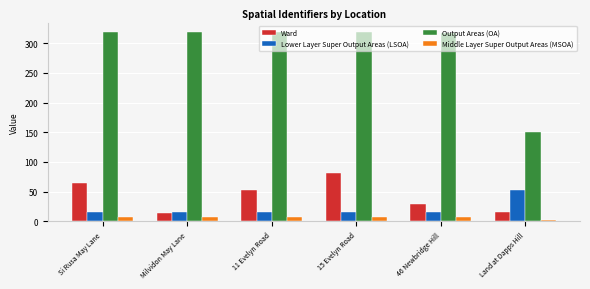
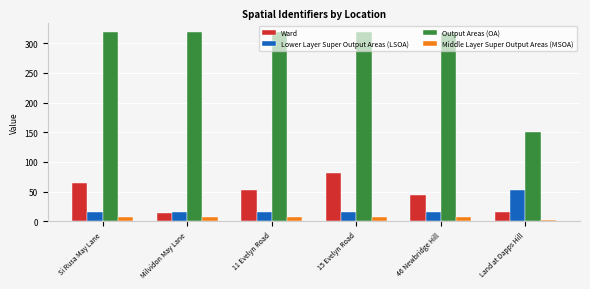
  {
    "Ward": {
      "Si Rusa May Lane": 60,
      "Milvidon May Lane": 10,
      "11 Evelyn Road": 50,
      "15 Evelyn Road": 80,
-     "46 Newbridge Hill": 30,
+     "46 Newbridge Hill": 40,
      "Land at Dapps Hill": 20
    },
    "Lower Layer Super Output Areas (LSOA)": {
      "Si Rusa May Lane": 20,
      "Milvidon May Lane": 20,
      "11 Evelyn Road": 20,
      "15 Evelyn Road": 20,
      "46 Newbridge Hill": 20,
      "Land at Dapps Hill": 50
    },
    "Output Areas (OA)": {
      "Si Rusa May Lane": 320,
      "Milvidon May Lane": 320,
      "Land at Dapps Hill": 150
    },
    "Middle Layer Super Output Areas (MSOA)": {
      "Si Rusa May Lane": 10,
      "Milvidon May Lane": 10,
      "11 Evelyn Road": 10,
      "15 Evelyn Road": 10,
      "46 Newbridge Hill": 10
    }
  }
